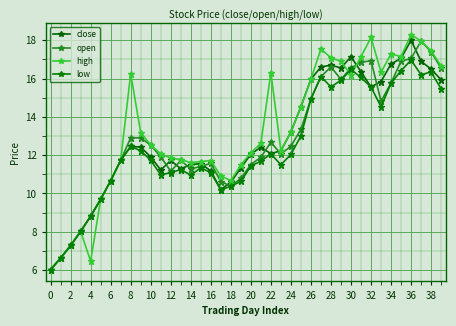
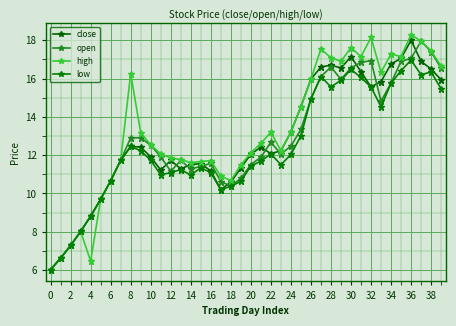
  {
    "high": {
      "4": 6.5,
      "8": 16.3,
      "16": 11.7,
-     "22": 16.3,
+     "22": 13.2,
      "28": 17.1,
-     "30": 16.2,
+     "30": 17.6,
      "32": 18.1,
      "34": 17.3,
      "36": 18.3
    }
  }
